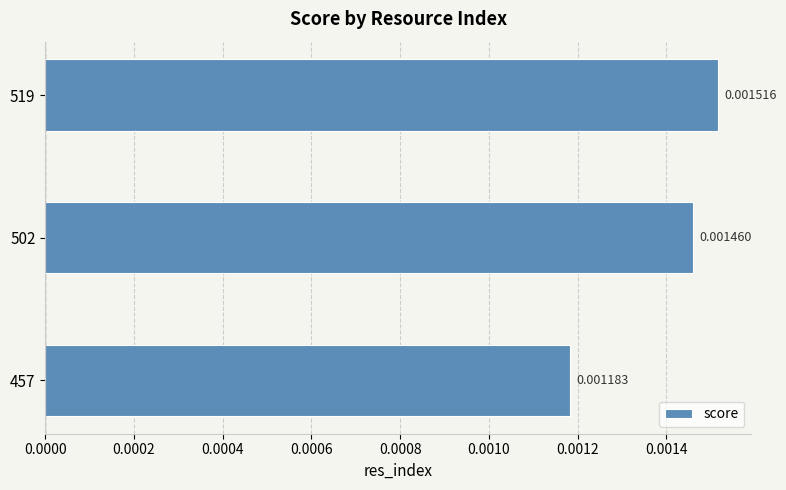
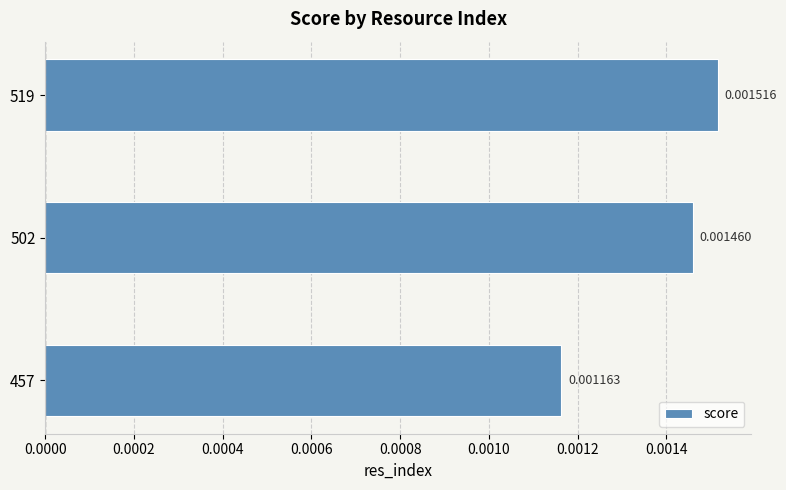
  {
    "519": 0.001516,
    "502": 0.001460,
-   "457": 0.001183
+   "457": 0.001163
  }
